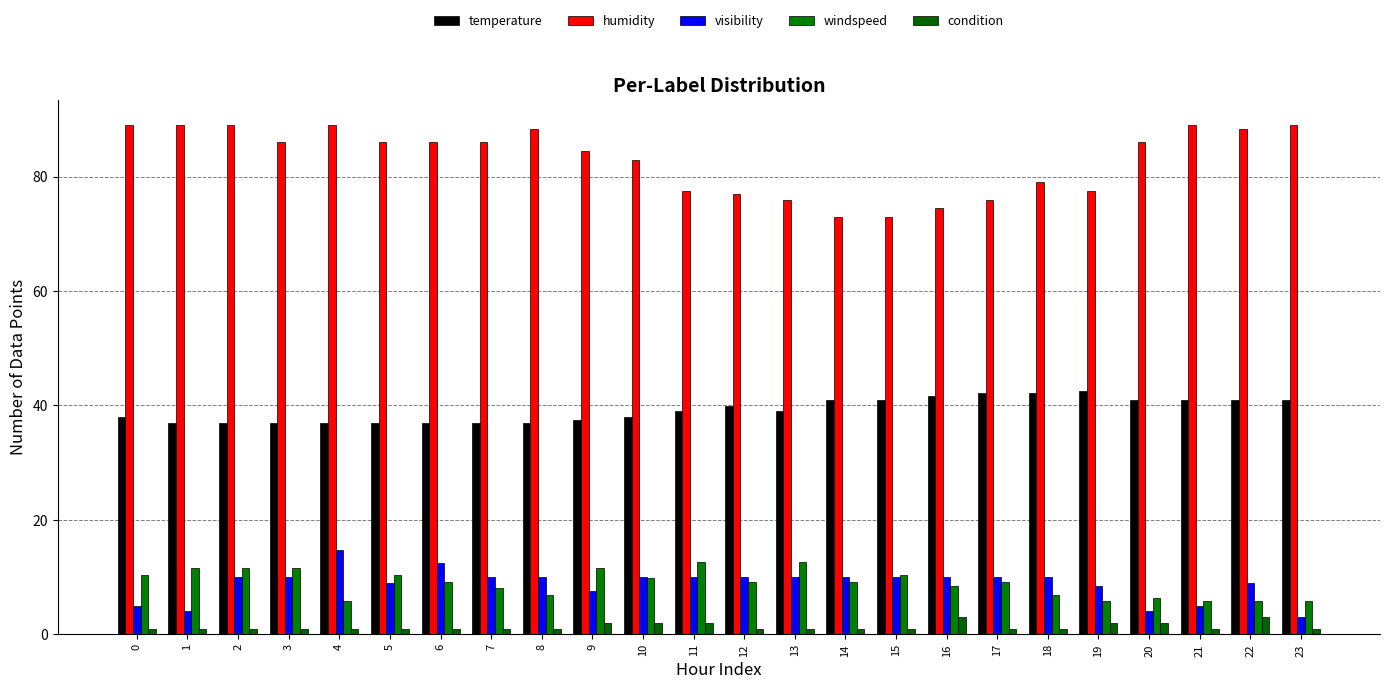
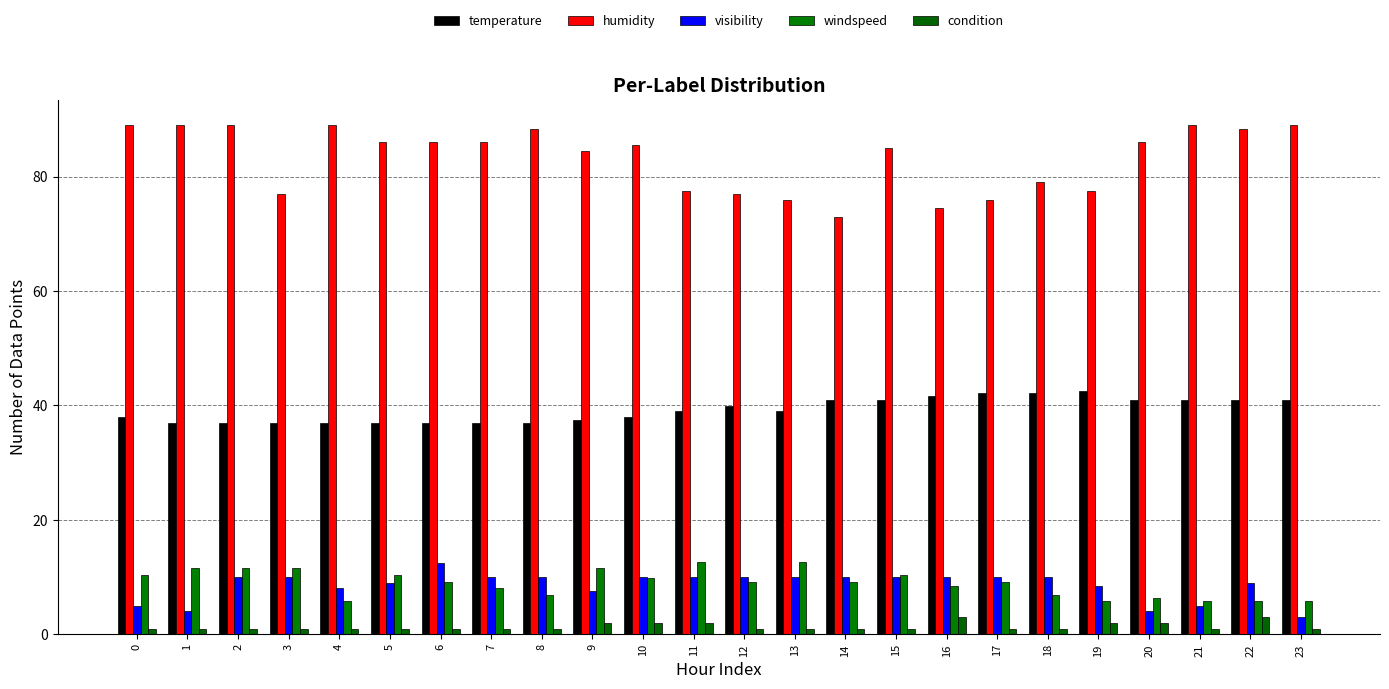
  {
    "temperature": {
      "0": 38,
      "1": 37,
      "2": 37,
      "3": 37,
      "4": 37,
      "5": 37,
      "6": 37,
      "7": 37,
      "8": 37,
      "9": 37,
      "10": 38,
      "11": 39,
      "12": 40,
      "13": 39,
      "14": 41,
      "15": 41,
      "16": 42,
      "17": 42,
      "18": 42,
      "19": 43,
      "20": 41,
      "21": 41,
      "22": 41,
      "23": 41
    },
    "humidity": {
      "0": 89,
      "1": 89,
      "2": 89,
-     "3": 86,
+     "3": 77,
      "4": 89,
      "5": 86,
      "6": 86,
      "7": 86,
      "8": 88,
      "9": 85,
-     "10": 83,
+     "10": 86,
      "11": 78,
      "12": 77,
      "13": 76,
      "14": 73,
-     "15": 73,
+     "15": 85,
      "16": 75,
      "17": 76,
      "18": 79,
      "19": 78,
      "20": 86,
      "21": 89,
      "22": 88,
      "23": 89
    },
    "visibility": {
      "0": 5,
      "1": 4,
      "2": 10,
      "3": 10,
-     "4": 15,
+     "4": 8,
      "5": 9,
      "6": 13,
      "7": 10,
      "8": 10,
      "9": 8,
      "10": 10,
      "11": 10,
      "12": 10,
      "13": 10,
      "14": 10,
      "15": 10,
      "16": 10,
      "17": 10,
      "18": 10,
      "19": 9,
      "20": 4,
      "21": 5,
      "22": 9,
      "23": 3
    }
  }
